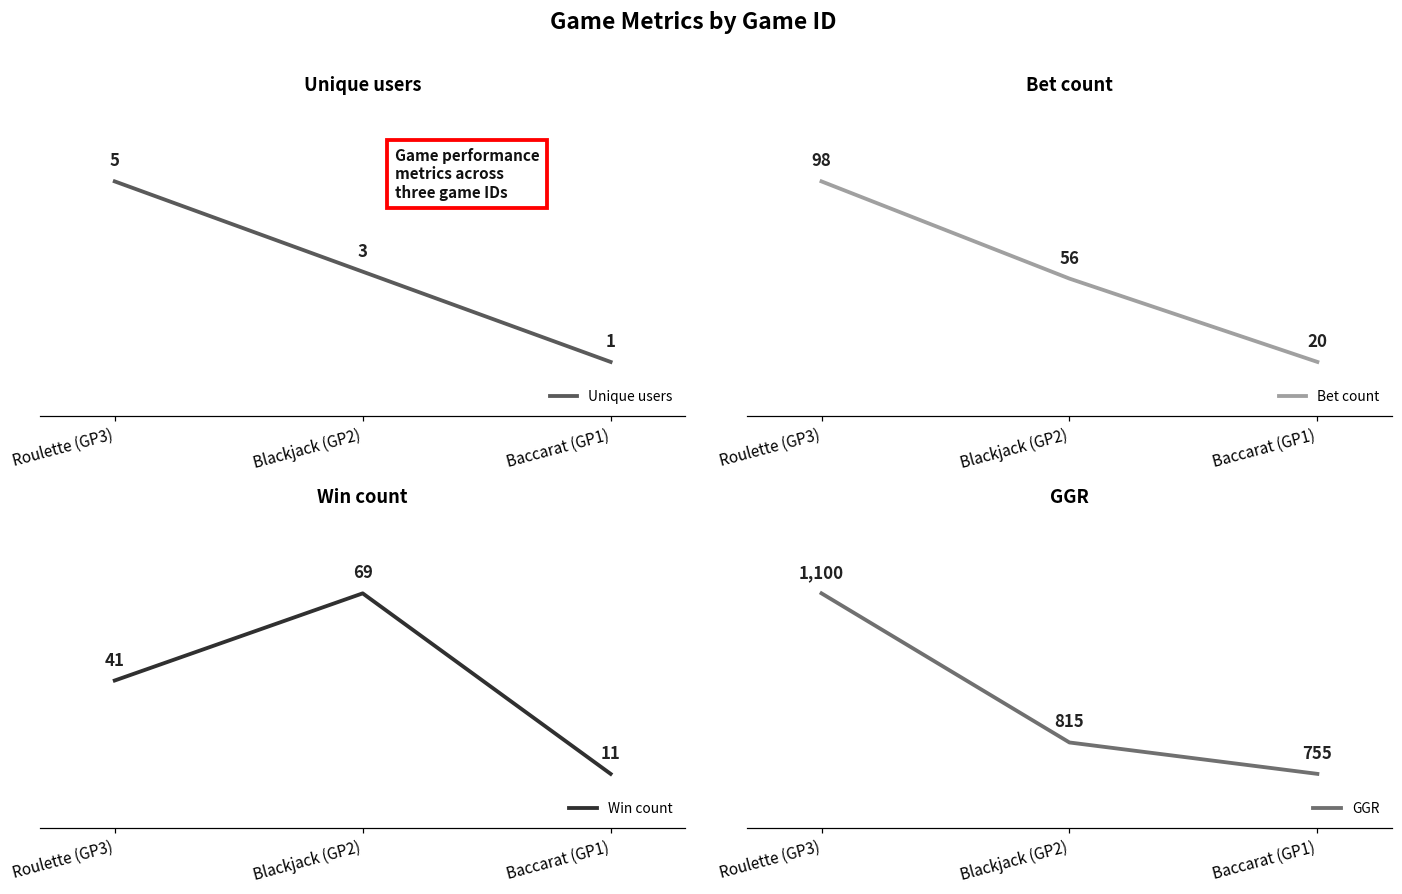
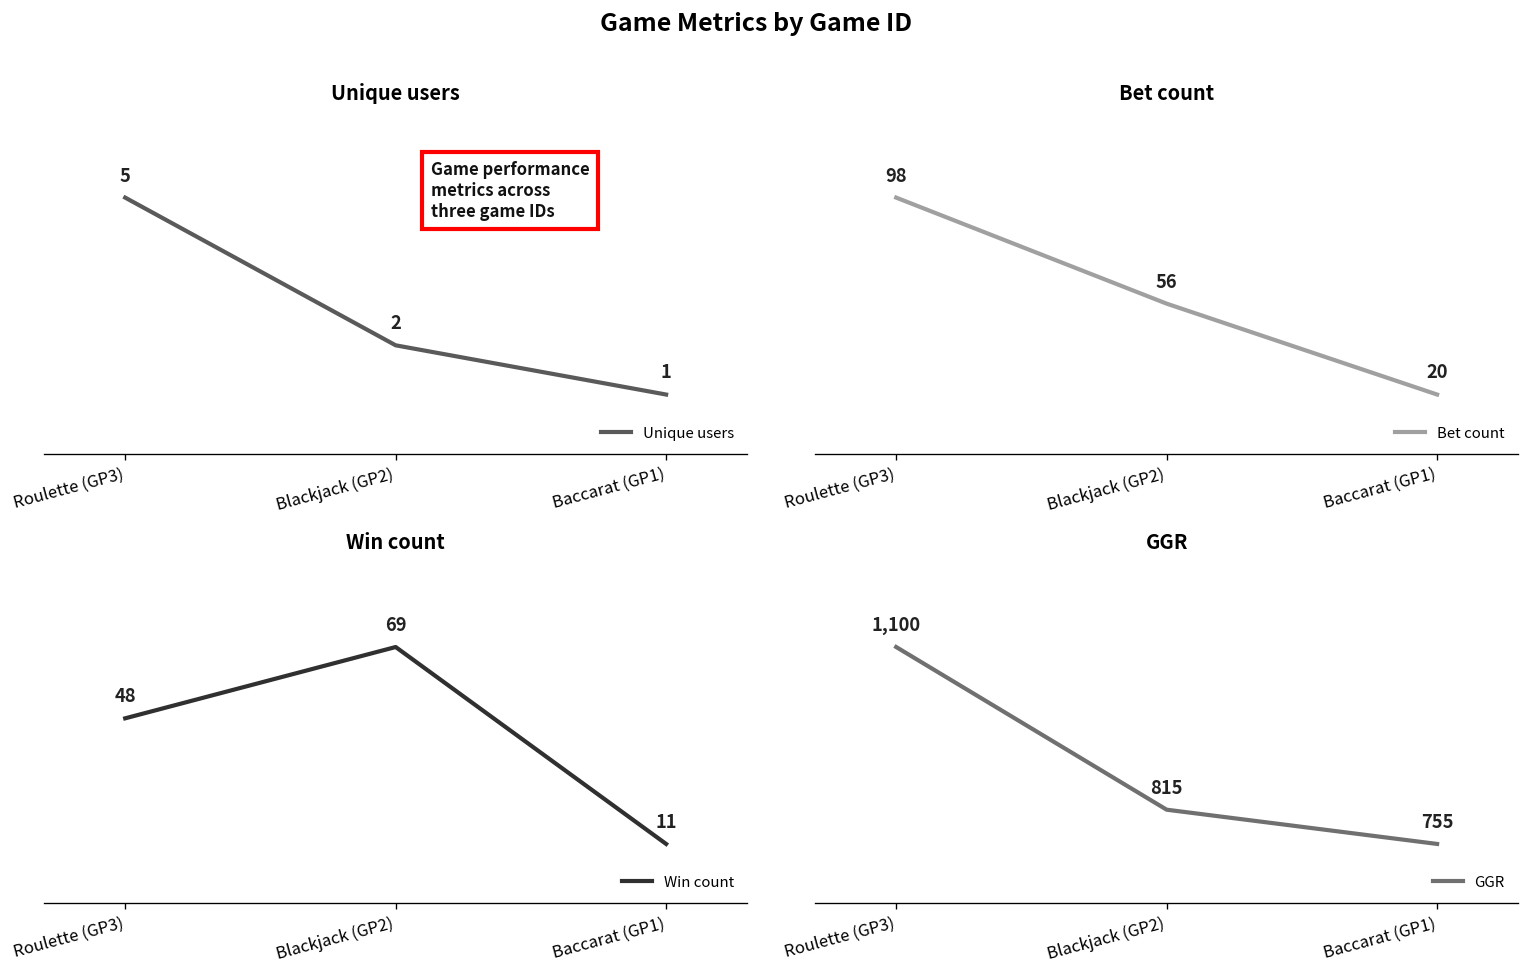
  {
    "Unique users": {
      "Roulette (GP3)": "5",
-     "Blackjack (GP2)": "3",
+     "Blackjack (GP2)": "2",
      "Baccarat (GP1)": "1"
    },
    "Bet count": {
      "Roulette (GP3)": "98",
      "Blackjack (GP2)": "56",
      "Baccarat (GP1)": "20"
    },
    "Win count": {
-     "Roulette (GP3)": "41",
+     "Roulette (GP3)": "48",
      "Blackjack (GP2)": "69",
      "Baccarat (GP1)": "11"
    },
    "GGR": {
      "Roulette (GP3)": "1,100",
      "Blackjack (GP2)": "815",
      "Baccarat (GP1)": "755"
    }
  }
